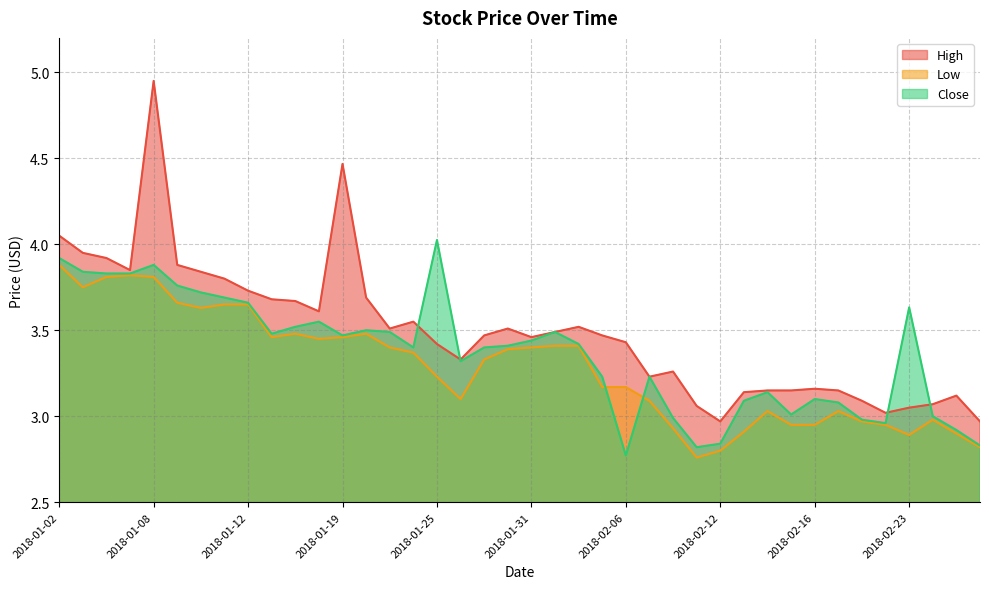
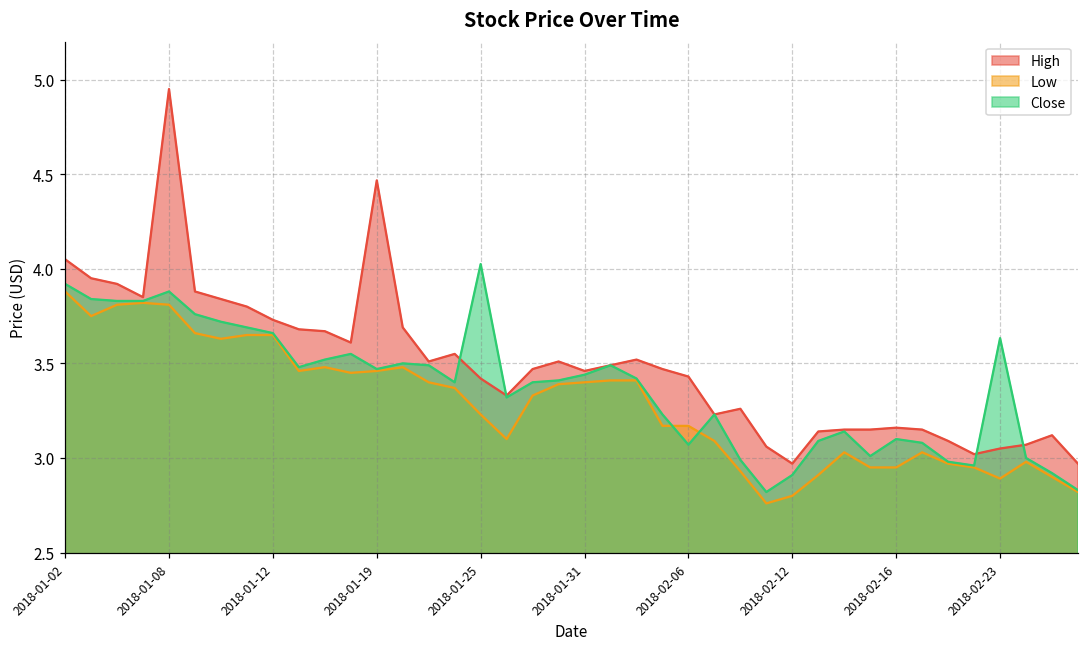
  {
    "High": {
      "2018-01-02": 4.05,
      "2018-01-08": 4.95,
      "2018-01-12": 3.73,
      "2018-01-19": 4.47,
      "2018-01-25": 3.42,
      "2018-01-31": 3.46,
      "2018-02-06": 3.43,
      "2018-02-12": 2.97,
      "2018-02-16": 3.16,
      "2018-02-23": 3.05
    },
    "Low": {
      "2018-01-02": 3.88,
      "2018-01-08": 3.81,
      "2018-01-25": 3.23,
      "2018-01-31": 3.40,
      "2018-02-06": 3.17,
      "2018-02-12": 2.80,
      "2018-02-16": 2.95,
      "2018-02-23": 2.89
    },
    "Close": {
      "2018-01-02": 3.92,
      "2018-01-08": 3.88,
      "2018-01-25": 4.02,
      "2018-01-31": 3.44,
-     "2018-02-06": 2.77,
-     "2018-02-12": 2.84,
+     "2018-02-06": 3.07,
+     "2018-02-12": 2.91,
      "2018-02-16": 3.10,
      "2018-02-23": 3.63
    }
  }
